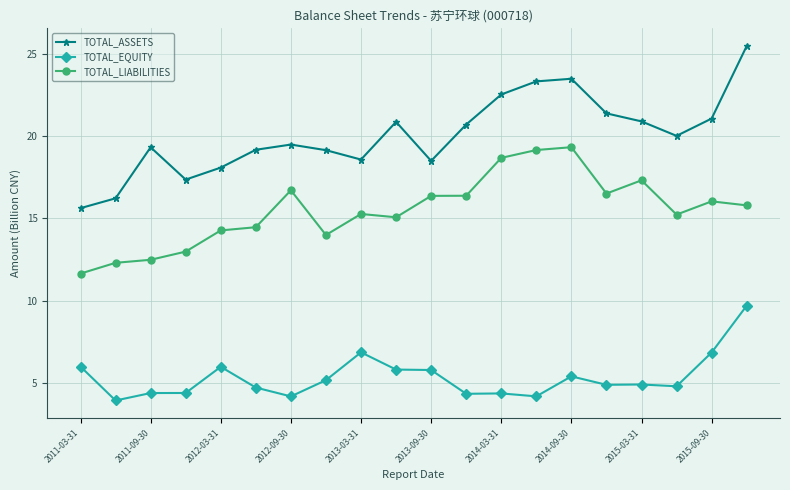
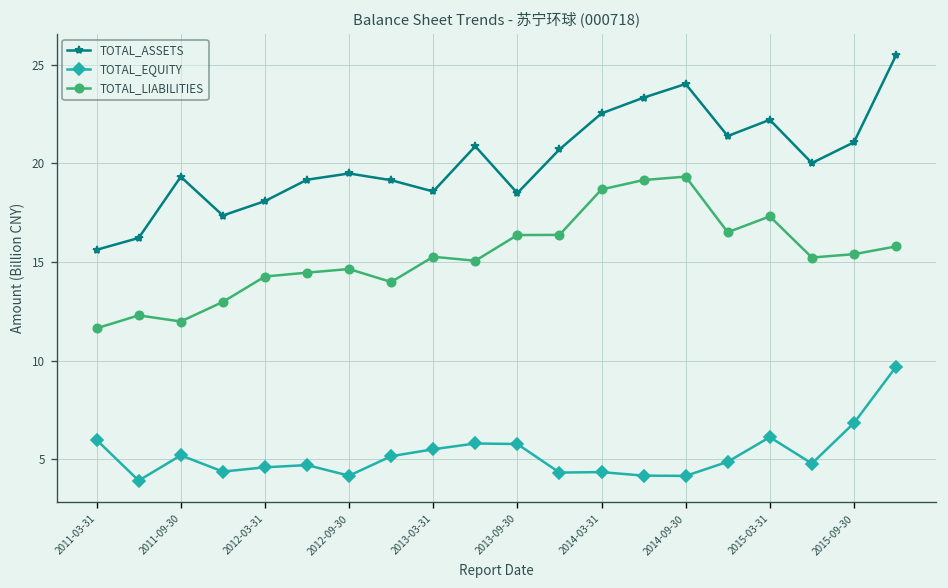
  {
    "TOTAL_ASSETS": {
      "2011-03-31": 15.6,
      "2011-09-30": 19.3,
      "2012-03-31": 18.1,
      "2012-09-30": 19.5,
      "2013-03-31": 18.6,
      "2013-09-30": 18.5,
      "2014-03-31": 22.5,
-     "2014-09-30": 23.5,
-     "2015-03-31": 20.9,
+     "2014-09-30": 24.0,
+     "2015-03-31": 22.2,
      "2015-09-30": 21.1
    },
    "TOTAL_EQUITY": {
      "2011-03-31": 6.0,
-     "2011-09-30": 4.4,
-     "2012-03-31": 6.0,
+     "2011-09-30": 5.2,
+     "2012-03-31": 4.6,
      "2012-09-30": 4.2,
-     "2013-03-31": 6.8,
+     "2013-03-31": 5.5,
      "2013-09-30": 5.8,
      "2014-03-31": 4.4,
-     "2014-09-30": 5.4,
-     "2015-03-31": 4.9,
+     "2014-09-30": 4.2,
+     "2015-03-31": 6.1,
      "2015-09-30": 6.8
    },
    "TOTAL_LIABILITIES": {
      "2011-03-31": 11.6,
-     "2011-09-30": 12.5,
+     "2011-09-30": 12.0,
      "2012-03-31": 14.3,
-     "2012-09-30": 16.7,
+     "2012-09-30": 14.6,
      "2013-03-31": 15.3,
      "2013-09-30": 16.4,
      "2014-03-31": 18.7,
      "2014-09-30": 19.3,
      "2015-03-31": 17.3,
-     "2015-09-30": 16.0
+     "2015-09-30": 15.4
    }
  }
